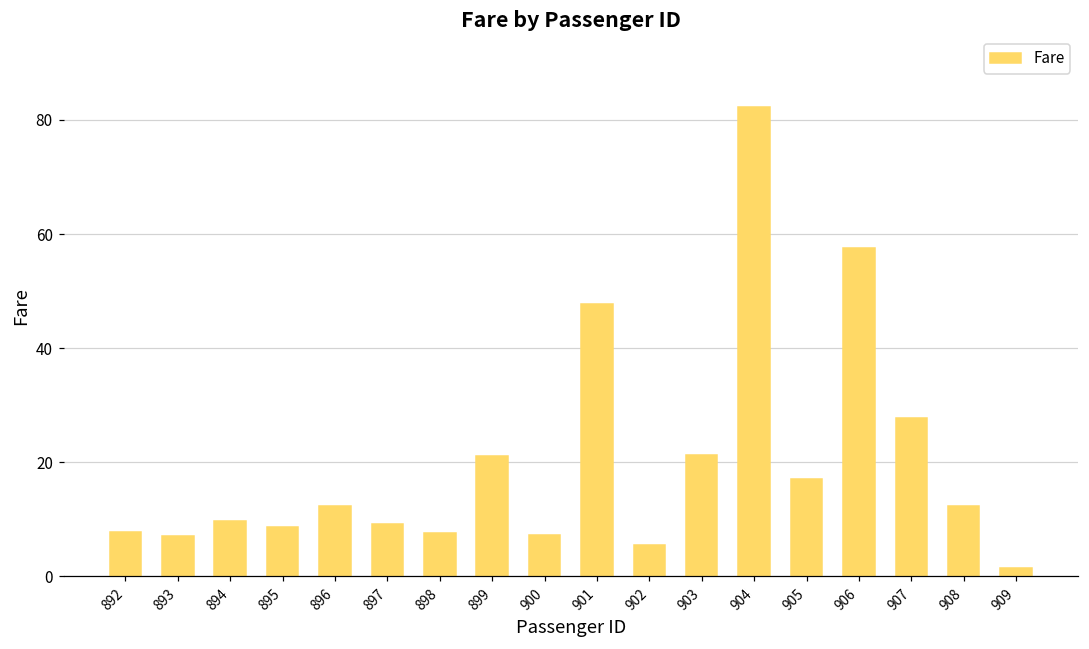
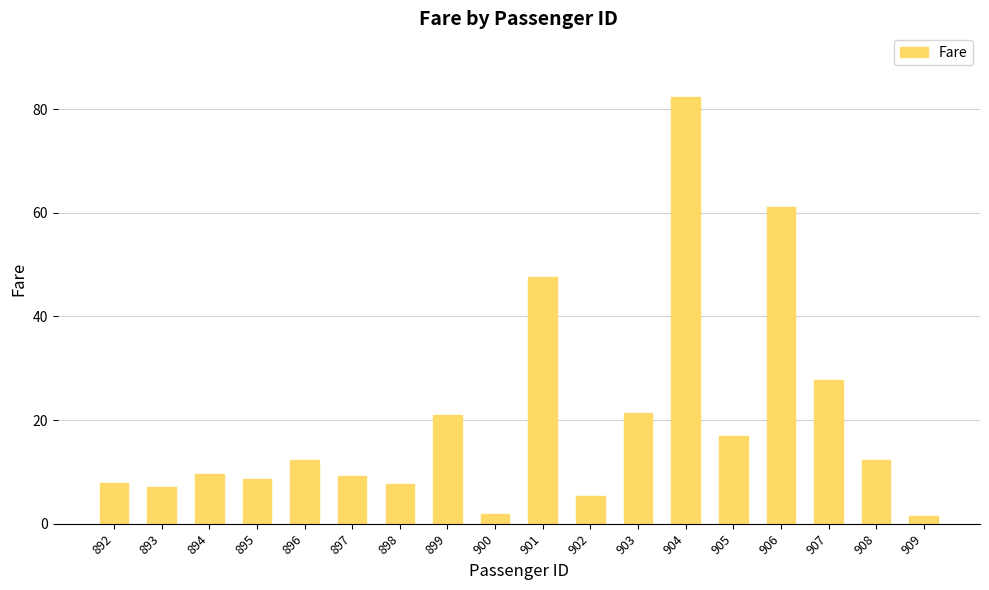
  {
    "892": 8,
    "893": 7,
    "894": 10,
    "895": 9,
    "896": 12,
    "897": 9,
    "898": 8,
    "899": 21,
-   "900": 7,
+   "900": 2,
    "901": 48,
    "902": 5,
    "903": 21,
    "904": 82,
    "905": 17,
-   "906": 58,
+   "906": 61,
    "907": 28,
    "908": 12,
    "909": 1
  }
